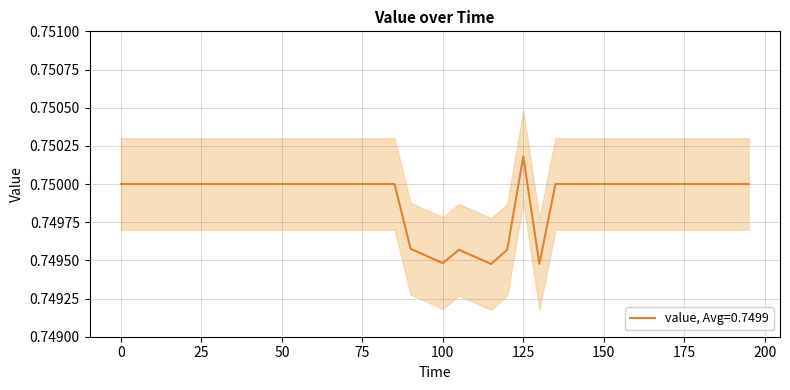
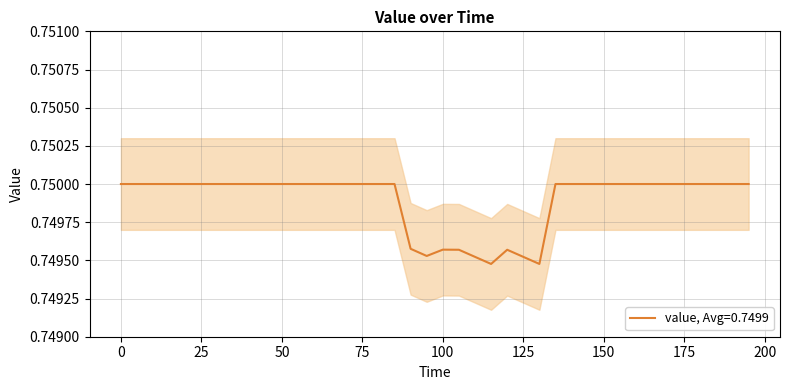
  {
    "value, Avg=0.7499": {
      "0": 0.75000,
      "25": 0.75000,
      "50": 0.75000,
      "75": 0.75000,
-     "100": 0.74948,
-     "125": 0.75018,
+     "100": 0.74957,
+     "125": 0.74952,
      "150": 0.75000,
      "175": 0.75000
    }
  }
